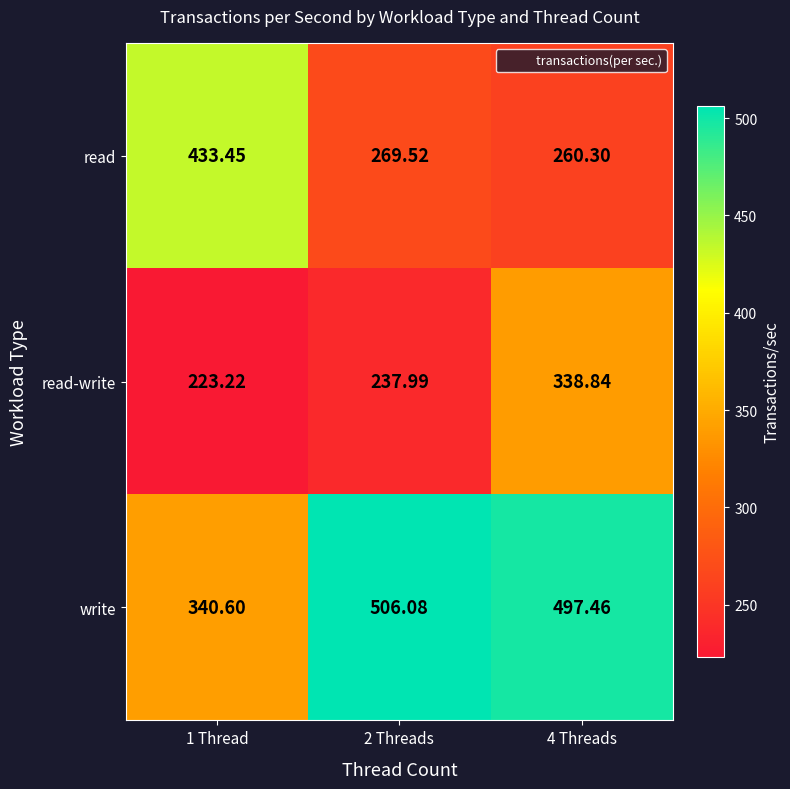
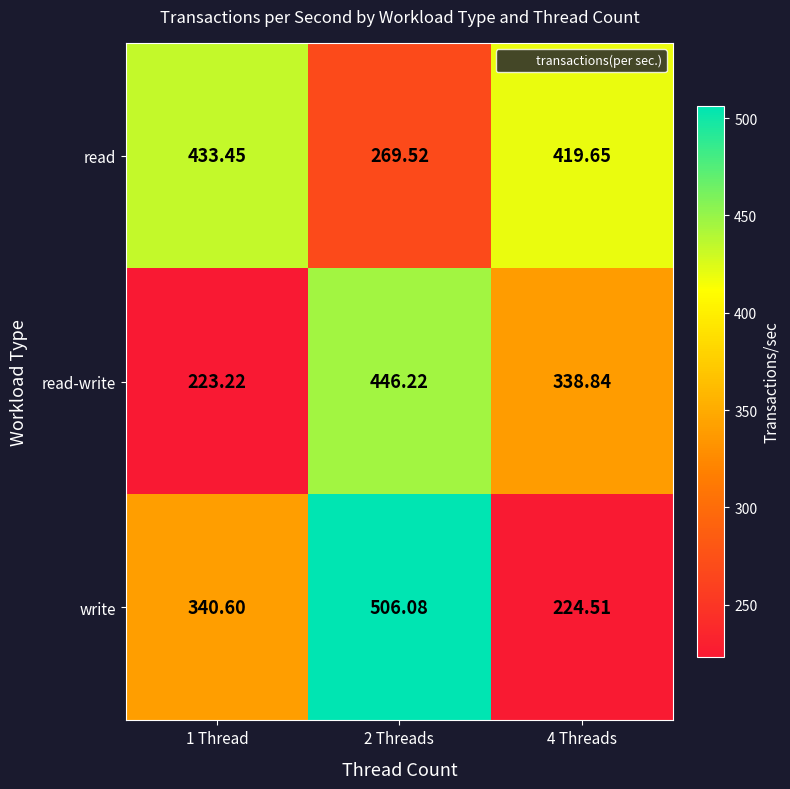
  {
    "read": {
      "1 Thread": 433.45,
      "2 Threads": 269.52,
-     "4 Threads": 260.30
+     "4 Threads": 419.65
    },
    "read-write": {
      "1 Thread": 223.22,
-     "2 Threads": 237.99,
+     "2 Threads": 446.22,
      "4 Threads": 338.84
    },
    "write": {
      "1 Thread": 340.60,
      "2 Threads": 506.08,
-     "4 Threads": 497.46
+     "4 Threads": 224.51
    }
  }
